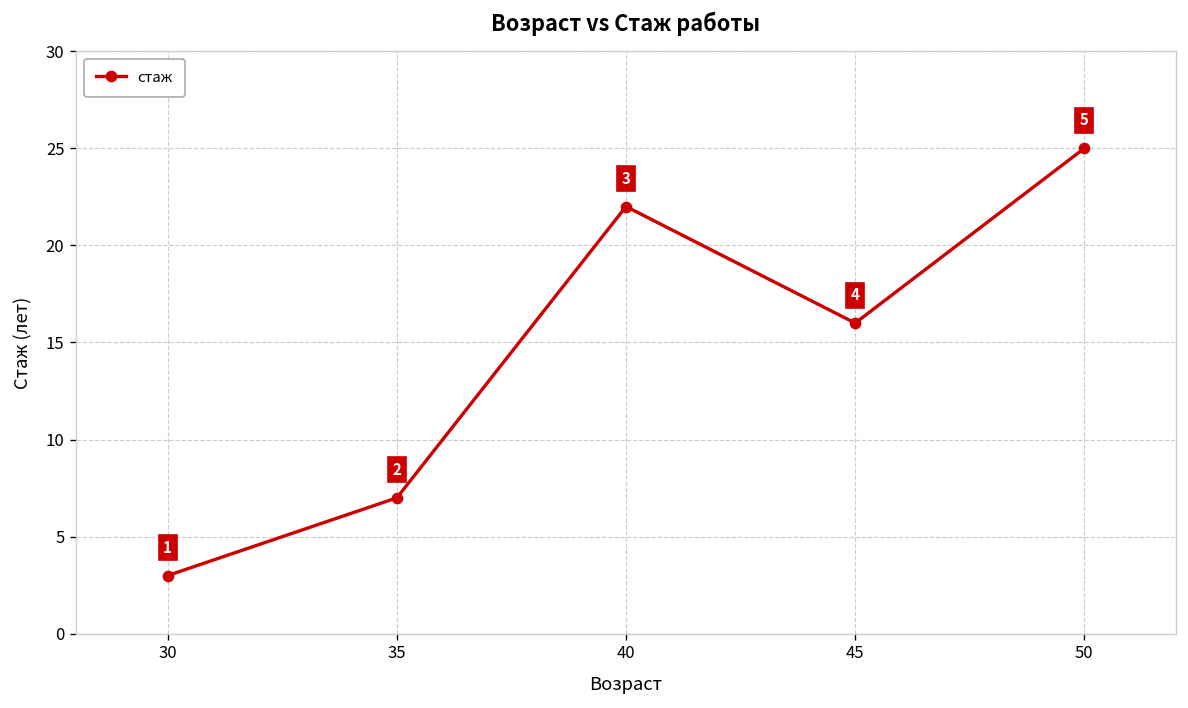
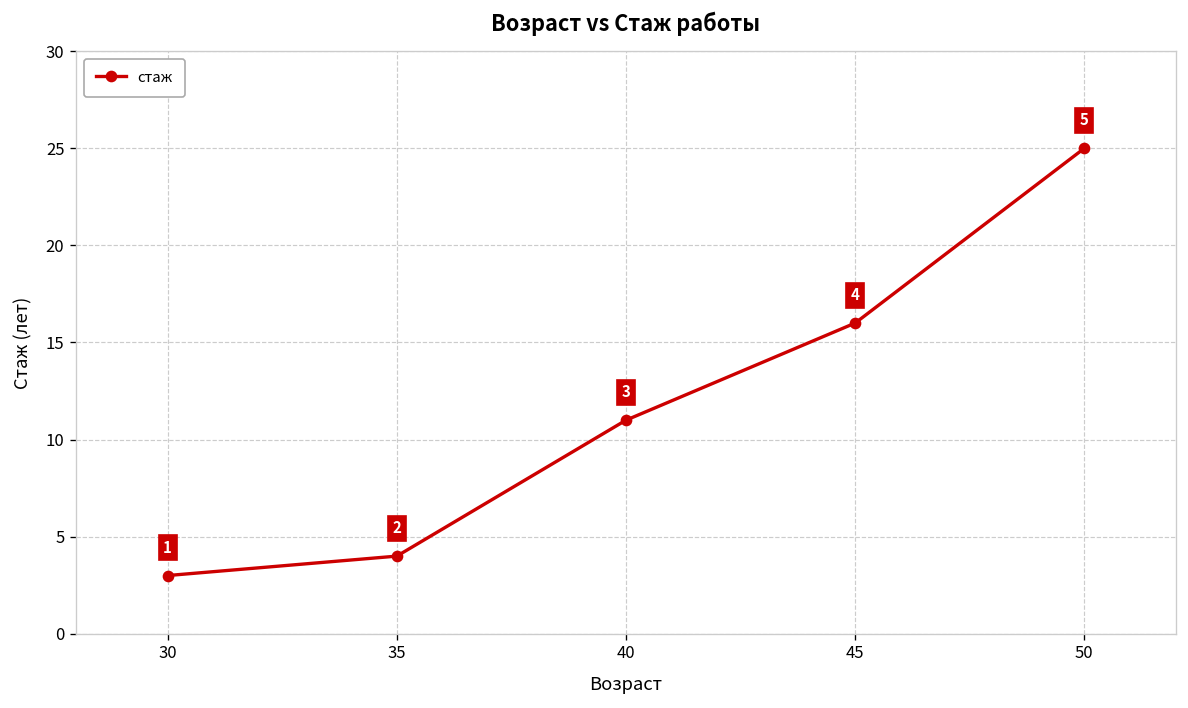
  {
-   "35": 7,
-   "40": 22
+   "35": 4,
+   "40": 11
  }
